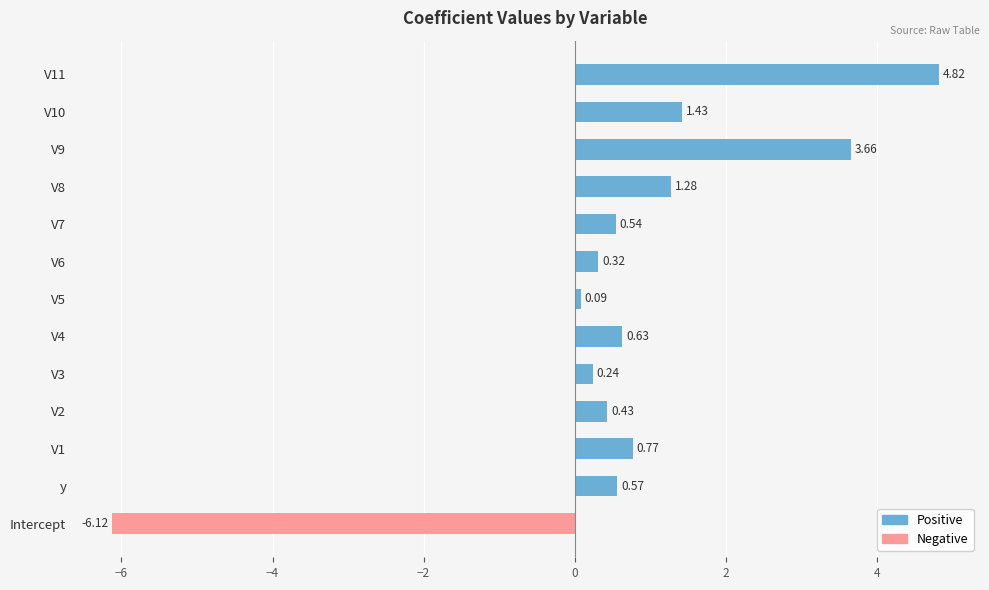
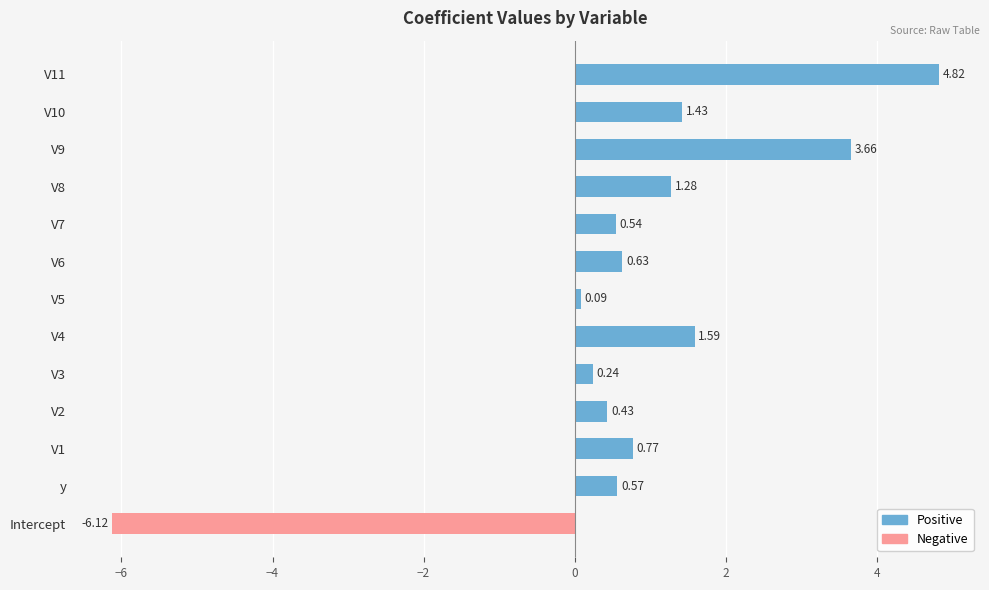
  {
    "V11": 4.82,
    "V10": 1.43,
    "V9": 3.66,
    "V8": 1.28,
    "V7": 0.54,
-   "V6": 0.32,
+   "V6": 0.63,
    "V5": 0.09,
-   "V4": 0.63,
+   "V4": 1.59,
    "V3": 0.24,
    "V2": 0.43,
    "V1": 0.77,
    "y": 0.57,
    "Intercept": -6.12
  }
